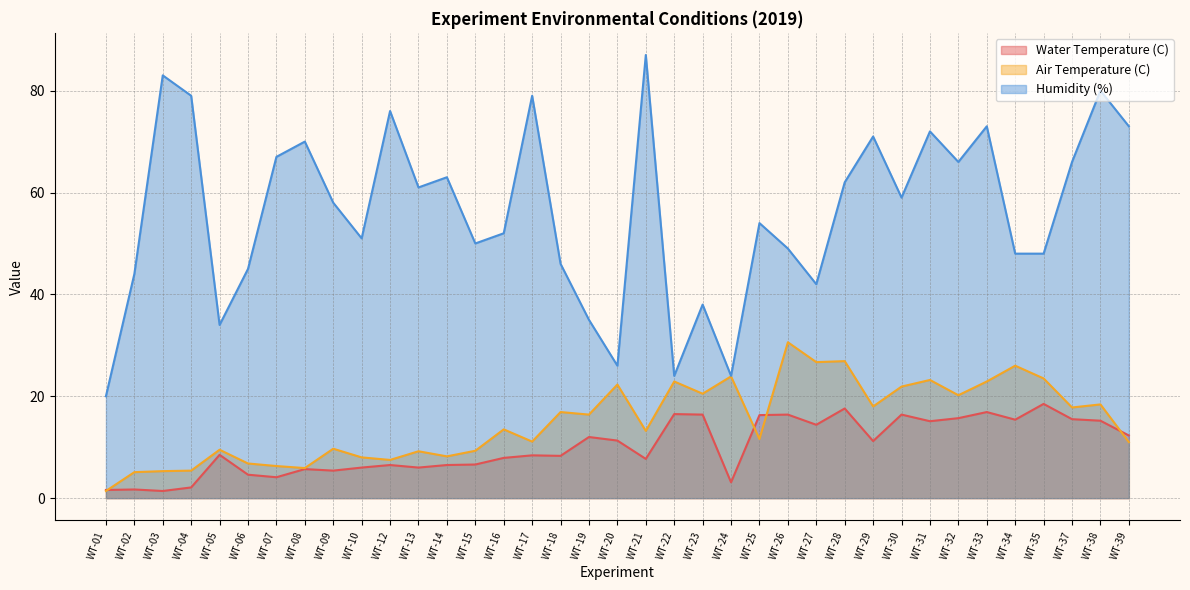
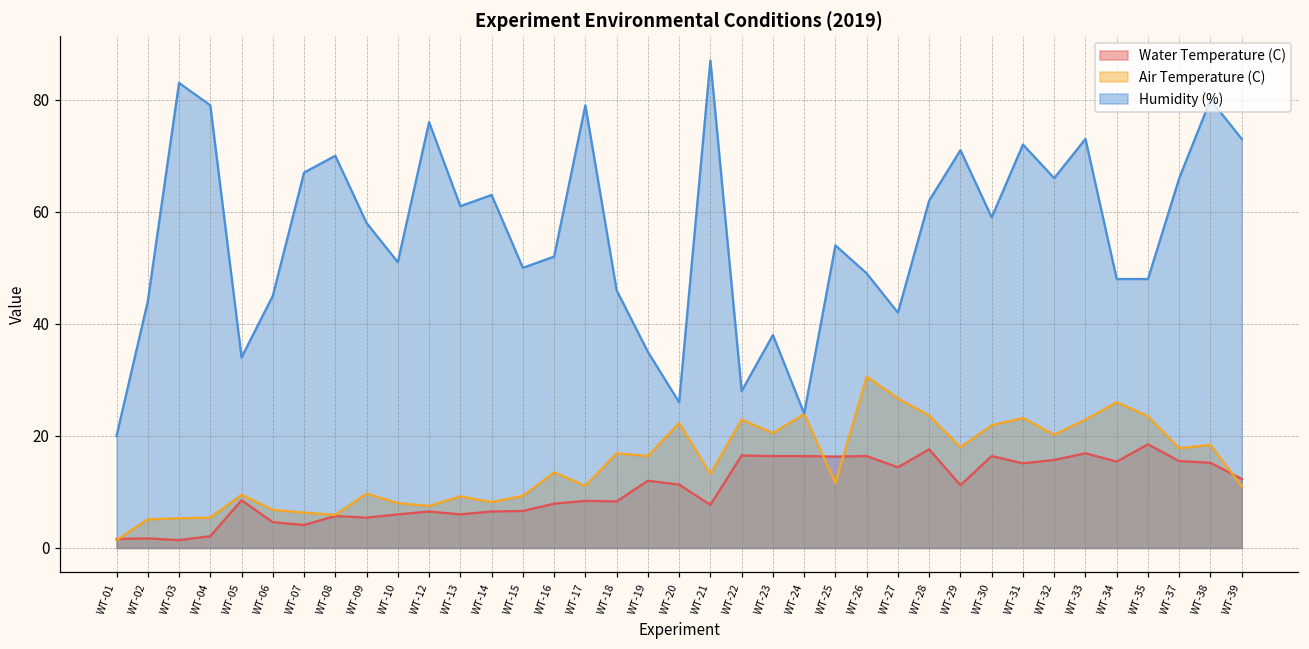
  {
    "Water Temperature (C)": {
      "WT-02": 2,
      "WT-03": 1,
      "WT-04": 2,
      "WT-05": 9,
      "WT-06": 5,
      "WT-07": 4,
      "WT-09": 5,
      "WT-10": 6,
      "WT-12": 7,
      "WT-13": 6,
      "WT-14": 7,
      "WT-15": 7,
      "WT-16": 8,
      "WT-17": 8,
      "WT-18": 8,
      "WT-19": 12,
      "WT-20": 11,
      "WT-21": 8,
      "WT-22": 17,
      "WT-23": 16,
-     "WT-24": 3,
+     "WT-24": 16,
      "WT-25": 16,
      "WT-26": 16,
      "WT-27": 14,
      "WT-28": 18,
      "WT-29": 11,
      "WT-30": 16,
      "WT-31": 15,
      "WT-32": 16,
      "WT-33": 17,
      "WT-34": 15,
      "WT-35": 19,
      "WT-37": 16,
      "WT-38": 15,
      "WT-39": 12
    },
    "Air Temperature (C)": {
      "WT-02": 5,
      "WT-03": 5,
      "WT-04": 5,
      "WT-05": 10,
      "WT-06": 7,
      "WT-07": 6,
      "WT-09": 10,
      "WT-10": 8,
      "WT-12": 8,
      "WT-13": 9,
      "WT-14": 8,
      "WT-15": 9,
      "WT-16": 14,
      "WT-17": 11,
      "WT-18": 17,
      "WT-19": 16,
      "WT-20": 22,
      "WT-21": 13,
      "WT-22": 23,
      "WT-23": 21,
      "WT-25": 12,
      "WT-26": 31,
      "WT-27": 27,
-     "WT-28": 27,
+     "WT-28": 24,
      "WT-29": 18,
      "WT-30": 22,
      "WT-31": 23,
      "WT-32": 20,
      "WT-33": 23,
      "WT-34": 26,
      "WT-35": 24,
      "WT-37": 18,
      "WT-38": 18,
      "WT-39": 11
    },
    "Humidity (%)": {
      "WT-01": 20,
      "WT-02": 44,
      "WT-03": 83,
      "WT-04": 79,
      "WT-05": 34,
      "WT-06": 45,
      "WT-07": 67,
      "WT-08": 70,
      "WT-09": 58,
      "WT-10": 51,
      "WT-12": 76,
      "WT-13": 61,
      "WT-14": 63,
      "WT-15": 50,
      "WT-16": 52,
      "WT-17": 79,
      "WT-18": 46,
      "WT-19": 35,
      "WT-20": 26,
      "WT-21": 87,
-     "WT-22": 24,
+     "WT-22": 28,
      "WT-23": 38,
      "WT-25": 54,
      "WT-26": 49,
      "WT-27": 42,
      "WT-28": 62,
      "WT-29": 71,
      "WT-30": 59,
      "WT-31": 72,
      "WT-32": 66,
      "WT-33": 73,
      "WT-34": 48,
      "WT-35": 48,
      "WT-37": 66,
      "WT-39": 73
    }
  }
